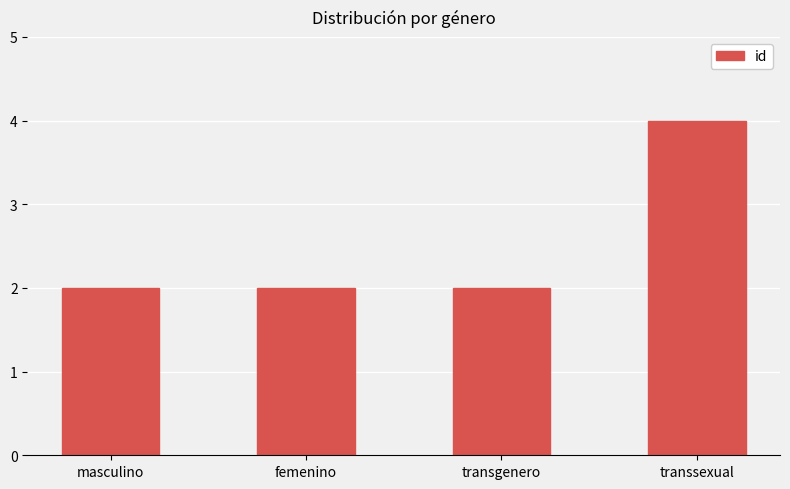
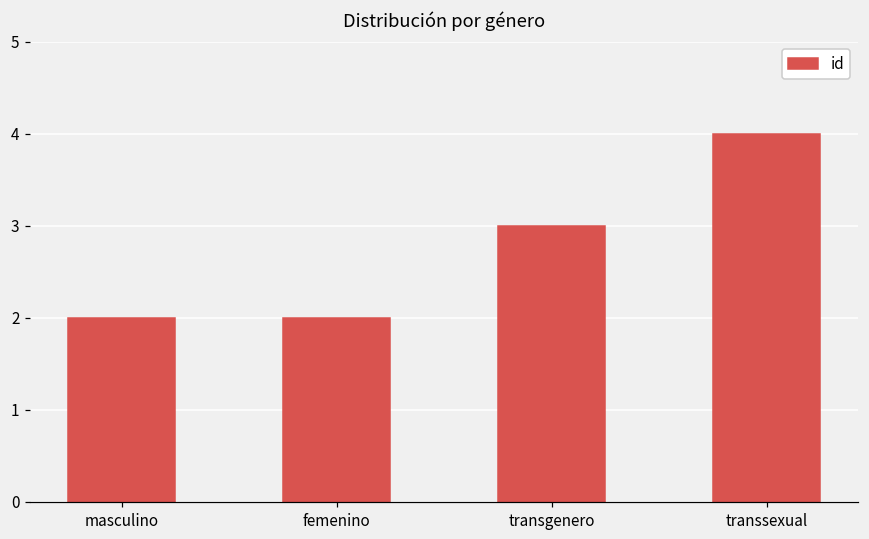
  {
    "masculino": 2,
    "femenino": 2,
-   "transgenero": 2,
+   "transgenero": 3,
    "transsexual": 4
  }
